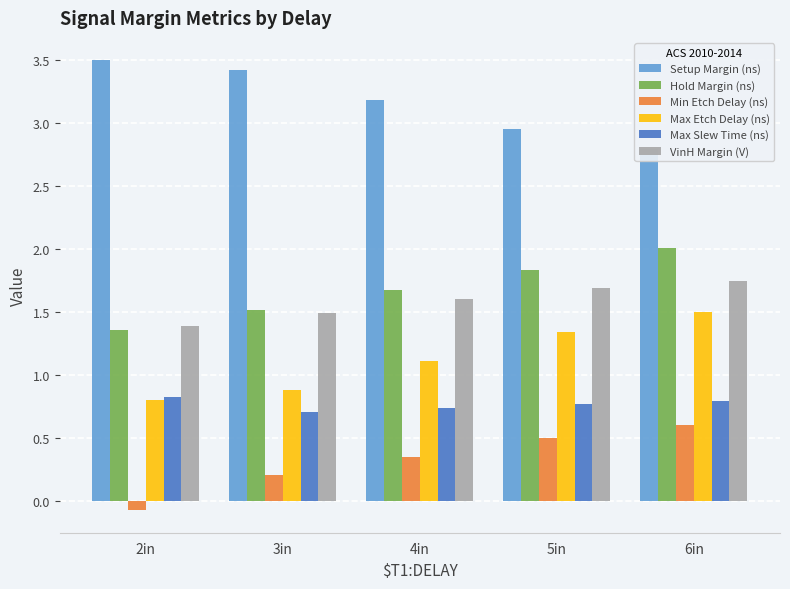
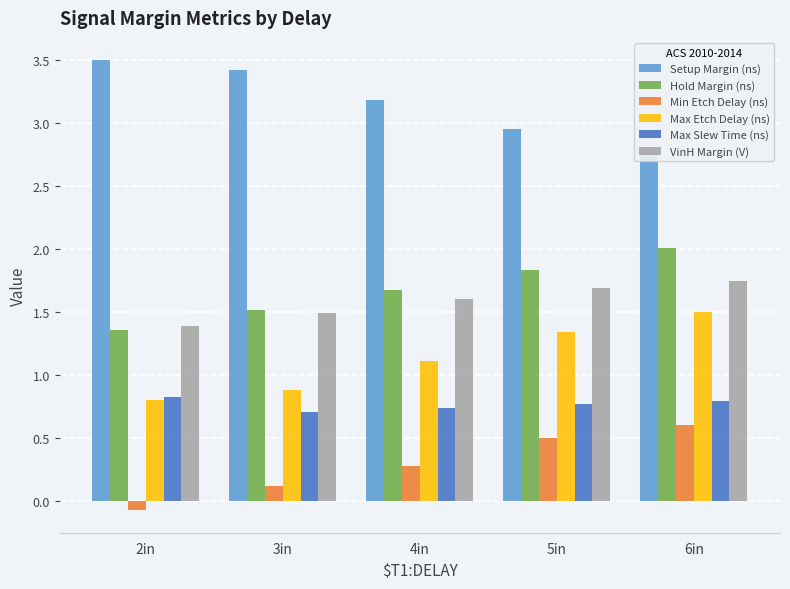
  {
    "Hold Margin (ns)": {
      "2in": 1.36,
      "3in": 1.52,
      "4in": 1.68,
      "5in": 1.83,
      "6in": 2.01
    },
    "Min Etch Delay (ns)": {
      "2in": -0.07,
-     "3in": 0.21,
-     "4in": 0.35,
+     "3in": 0.12,
+     "4in": 0.28,
      "5in": 0.50,
      "6in": 0.61
    },
    "Max Etch Delay (ns)": {
      "2in": 0.80,
      "3in": 0.88,
      "4in": 1.11,
      "5in": 1.35,
      "6in": 1.50
    },
    "VinH Margin (V)": {
      "2in": 1.39,
      "3in": 1.50,
      "4in": 1.60,
      "5in": 1.69,
      "6in": 1.75
    }
  }
